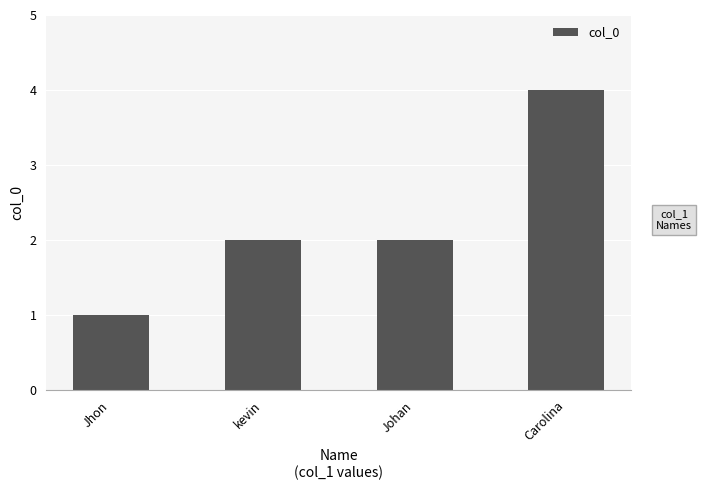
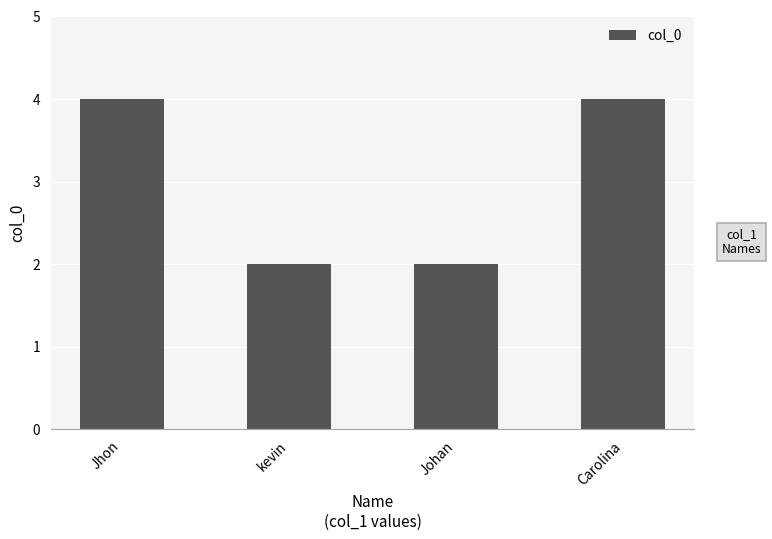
  {
-   "Jhon": 1,
+   "Jhon": 4,
    "kevin": 2,
    "Johan": 2,
    "Carolina": 4
  }
